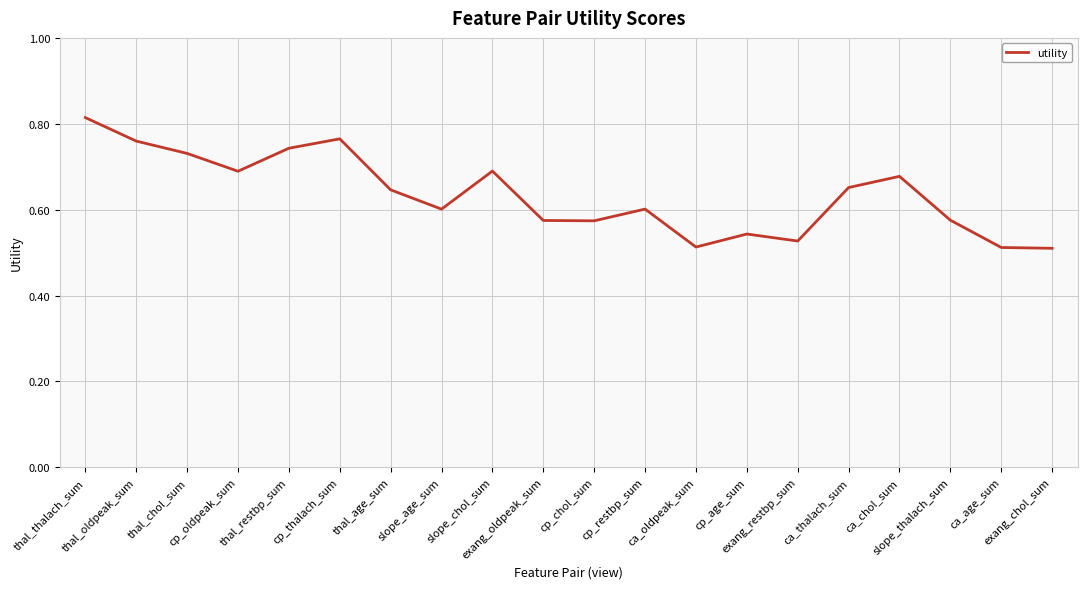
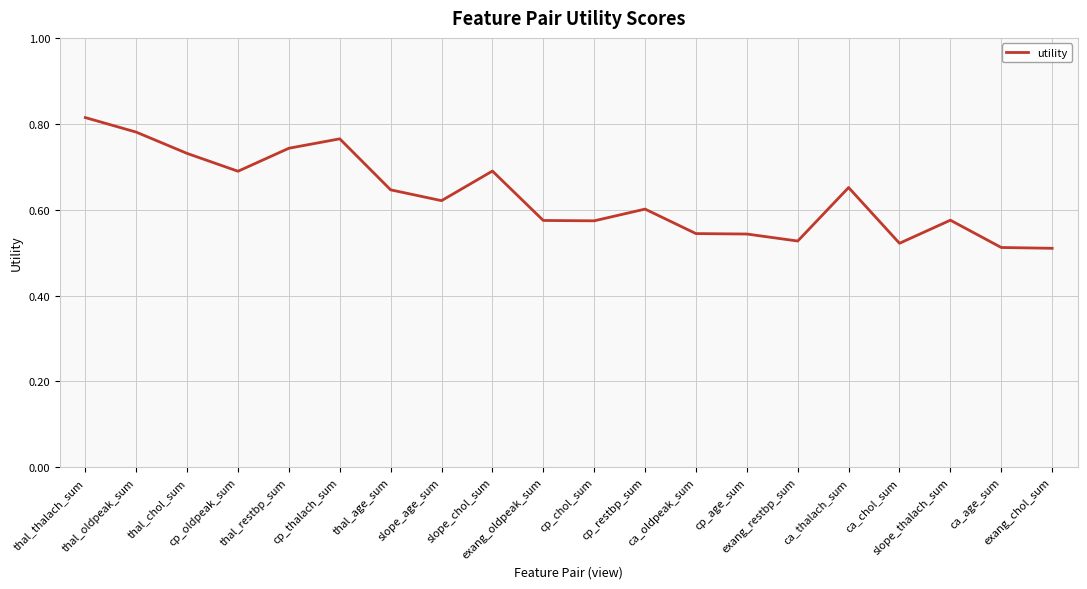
  {
    "thal_thalach_sum": 0.81,
-   "thal_oldpeak_sum": 0.76,
+   "thal_oldpeak_sum": 0.78,
    "thal_chol_sum": 0.73,
    "cp_oldpeak_sum": 0.69,
    "thal_restbp_sum": 0.74,
    "cp_thalach_sum": 0.76,
    "thal_age_sum": 0.65,
-   "slope_age_sum": 0.60,
+   "slope_age_sum": 0.62,
    "slope_chol_sum": 0.69,
    "exang_oldpeak_sum": 0.57,
    "cp_chol_sum": 0.57,
    "cp_restbp_sum": 0.60,
-   "ca_oldpeak_sum": 0.51,
+   "ca_oldpeak_sum": 0.54,
    "cp_age_sum": 0.54,
    "exang_restbp_sum": 0.53,
    "ca_thalach_sum": 0.65,
-   "ca_chol_sum": 0.68,
+   "ca_chol_sum": 0.52,
    "slope_thalach_sum": 0.58,
    "ca_age_sum": 0.51,
    "exang_chol_sum": 0.51
  }
